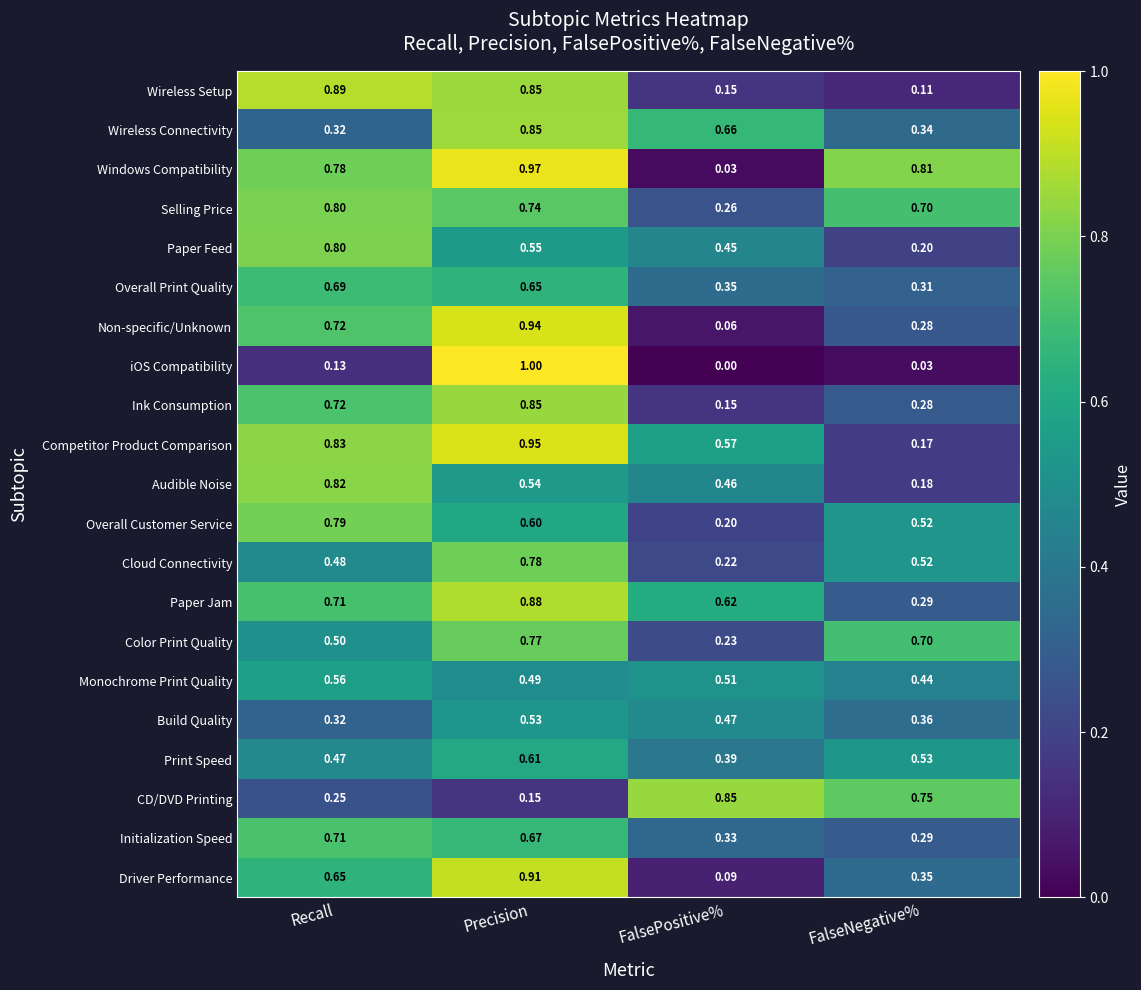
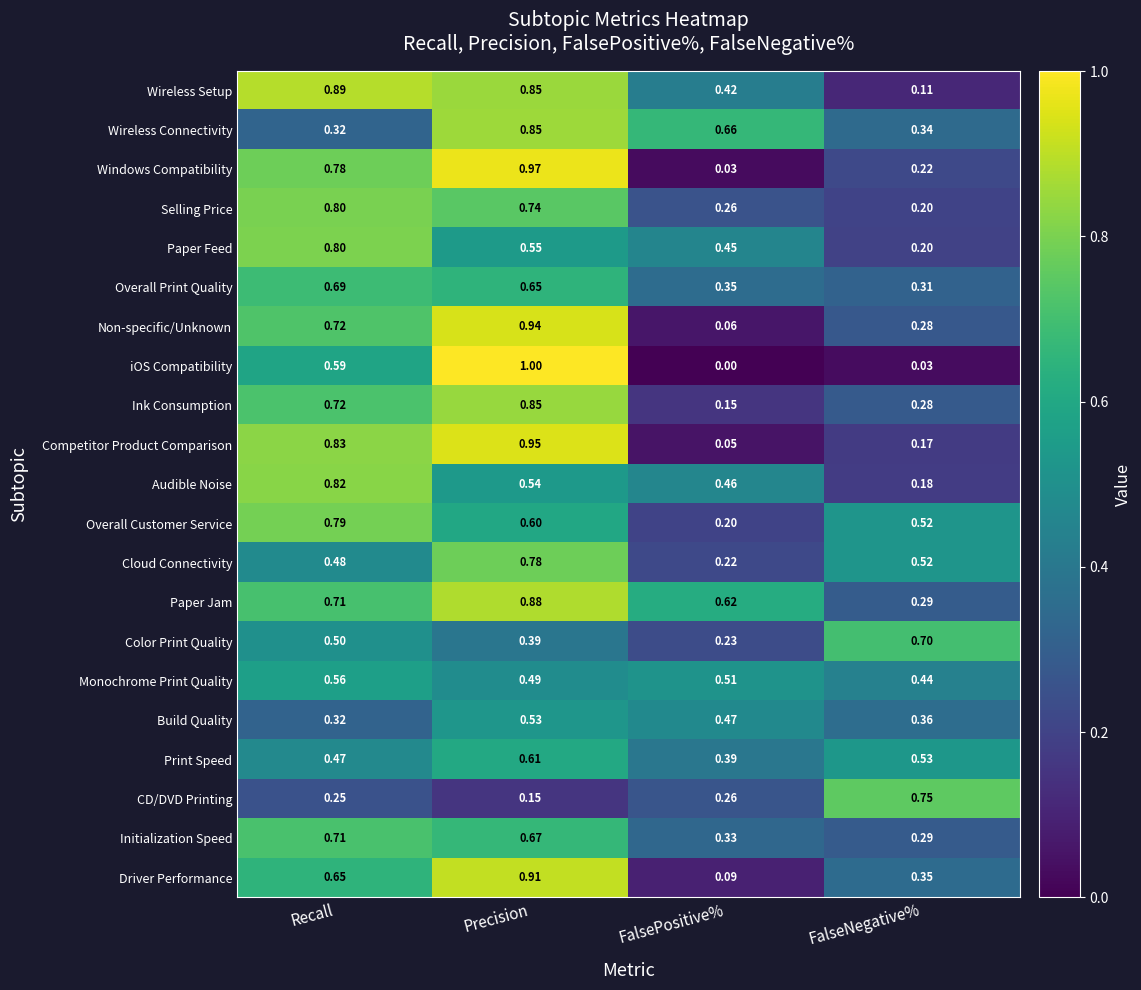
  {
    "Wireless Setup": {
      "Recall": 0.89,
      "Precision": 0.85,
-     "FalsePositive%": 0.15,
+     "FalsePositive%": 0.42,
      "FalseNegative%": 0.11
    },
    "Wireless Connectivity": {
      "Recall": 0.32,
      "Precision": 0.85,
      "FalsePositive%": 0.66,
      "FalseNegative%": 0.34
    },
    "Windows Compatibility": {
      "Recall": 0.78,
      "Precision": 0.97,
      "FalsePositive%": 0.03,
-     "FalseNegative%": 0.81
+     "FalseNegative%": 0.22
    },
    "Selling Price": {
      "Recall": 0.80,
      "Precision": 0.74,
      "FalsePositive%": 0.26,
-     "FalseNegative%": 0.70
+     "FalseNegative%": 0.20
    },
    "Paper Feed": {
      "Recall": 0.80,
      "Precision": 0.55,
      "FalsePositive%": 0.45,
      "FalseNegative%": 0.20
    },
    "Overall Print Quality": {
      "Recall": 0.69,
      "Precision": 0.65,
      "FalsePositive%": 0.35,
      "FalseNegative%": 0.31
    },
    "Non-specific/Unknown": {
      "Recall": 0.72,
      "Precision": 0.94,
      "FalsePositive%": 0.06,
      "FalseNegative%": 0.28
    },
    "iOS Compatibility": {
-     "Recall": 0.13,
+     "Recall": 0.59,
      "Precision": 1.00,
      "FalsePositive%": 0.00,
      "FalseNegative%": 0.03
    },
    "Ink Consumption": {
      "Recall": 0.72,
      "Precision": 0.85,
      "FalsePositive%": 0.15,
      "FalseNegative%": 0.28
    },
    "Competitor Product Comparison": {
      "Recall": 0.83,
      "Precision": 0.95,
-     "FalsePositive%": 0.57,
+     "FalsePositive%": 0.05,
      "FalseNegative%": 0.17
    },
    "Audible Noise": {
      "Recall": 0.82,
      "Precision": 0.54,
      "FalsePositive%": 0.46,
      "FalseNegative%": 0.18
    },
    "Overall Customer Service": {
      "Recall": 0.79,
      "Precision": 0.60,
      "FalsePositive%": 0.20,
      "FalseNegative%": 0.52
    },
    "Cloud Connectivity": {
      "Recall": 0.48,
      "Precision": 0.78,
      "FalsePositive%": 0.22,
      "FalseNegative%": 0.52
    },
    "Paper Jam": {
      "Recall": 0.71,
      "Precision": 0.88,
      "FalsePositive%": 0.62,
      "FalseNegative%": 0.29
    },
    "Color Print Quality": {
      "Recall": 0.50,
-     "Precision": 0.77,
+     "Precision": 0.39,
      "FalsePositive%": 0.23,
      "FalseNegative%": 0.70
    },
    "Monochrome Print Quality": {
      "Recall": 0.56,
      "Precision": 0.49,
      "FalsePositive%": 0.51,
      "FalseNegative%": 0.44
    },
    "Build Quality": {
      "Recall": 0.32,
      "Precision": 0.53,
      "FalsePositive%": 0.47,
      "FalseNegative%": 0.36
    },
    "Print Speed": {
      "Recall": 0.47,
      "Precision": 0.61,
      "FalsePositive%": 0.39,
      "FalseNegative%": 0.53
    },
    "CD/DVD Printing": {
      "Recall": 0.25,
      "Precision": 0.15,
-     "FalsePositive%": 0.85,
+     "FalsePositive%": 0.26,
      "FalseNegative%": 0.75
    },
    "Initialization Speed": {
      "Recall": 0.71,
      "Precision": 0.67,
      "FalsePositive%": 0.33,
      "FalseNegative%": 0.29
    },
    "Driver Performance": {
      "Recall": 0.65,
      "Precision": 0.91,
      "FalsePositive%": 0.09,
      "FalseNegative%": 0.35
    }
  }
